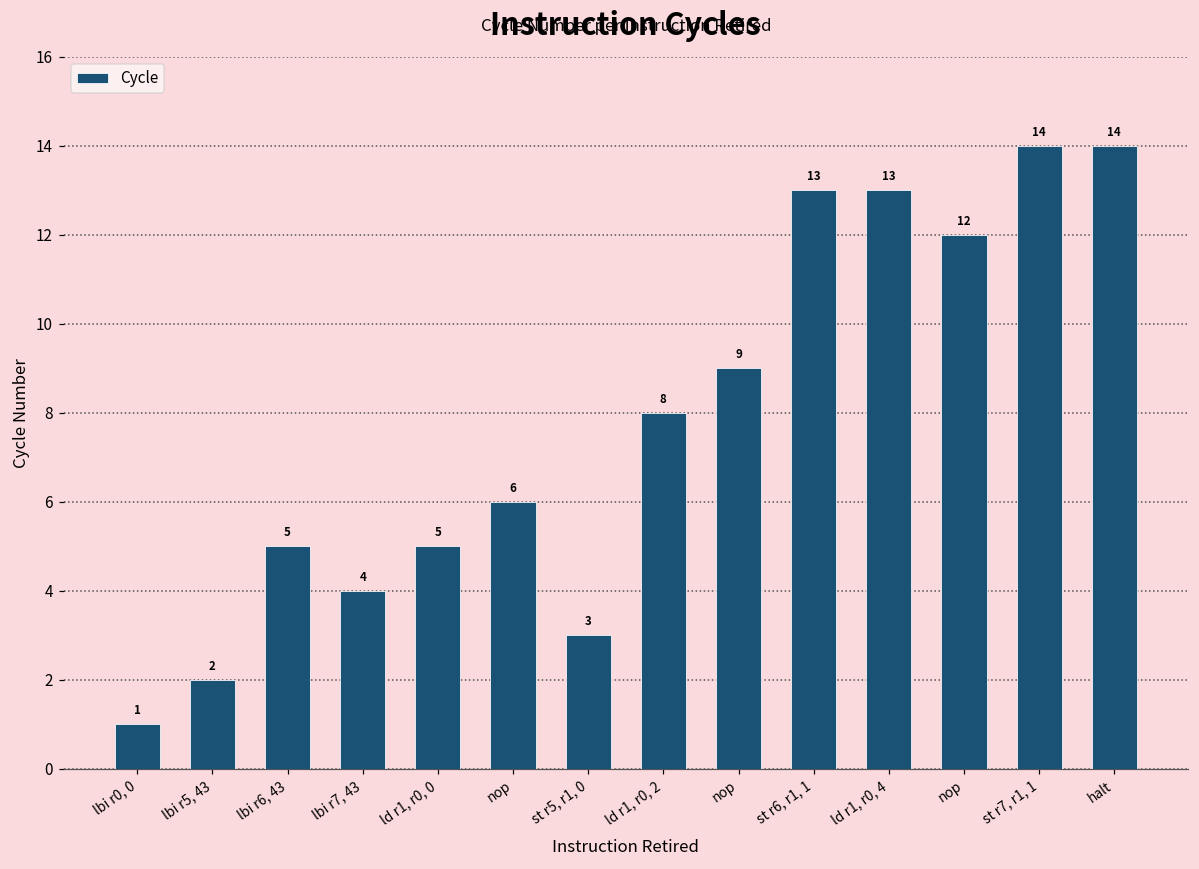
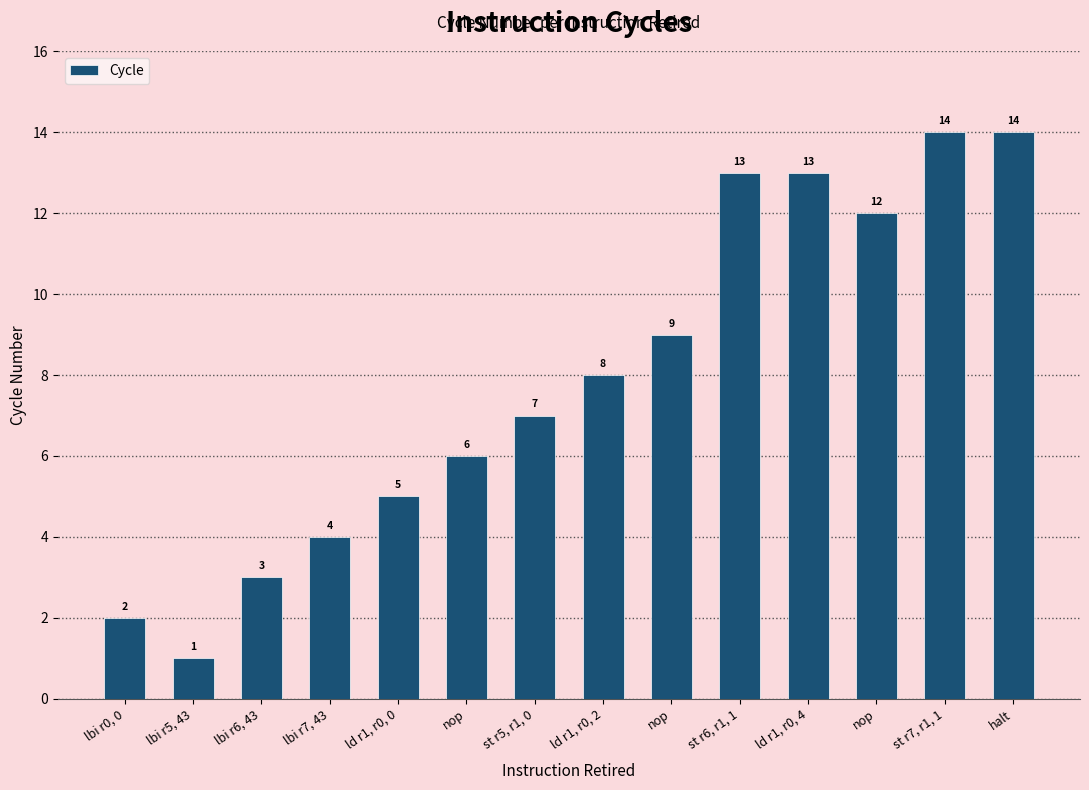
  {
-   "lbi r0, 0": 1,
-   "lbi r5, 43": 2,
-   "lbi r6, 43": 5,
+   "lbi r0, 0": 2,
+   "lbi r5, 43": 1,
+   "lbi r6, 43": 3,
    "lbi r7, 43": 4,
    "ld r1, r0, 0": 5,
-   "st r5, r1, 0": 3,
+   "st r5, r1, 0": 7,
    "ld r1, r0, 2": 8,
    "st r6, r1, 1": 13,
    "ld r1, r0, 4": 13,
    "st r7, r1, 1": 14,
    "halt": 14
  }
